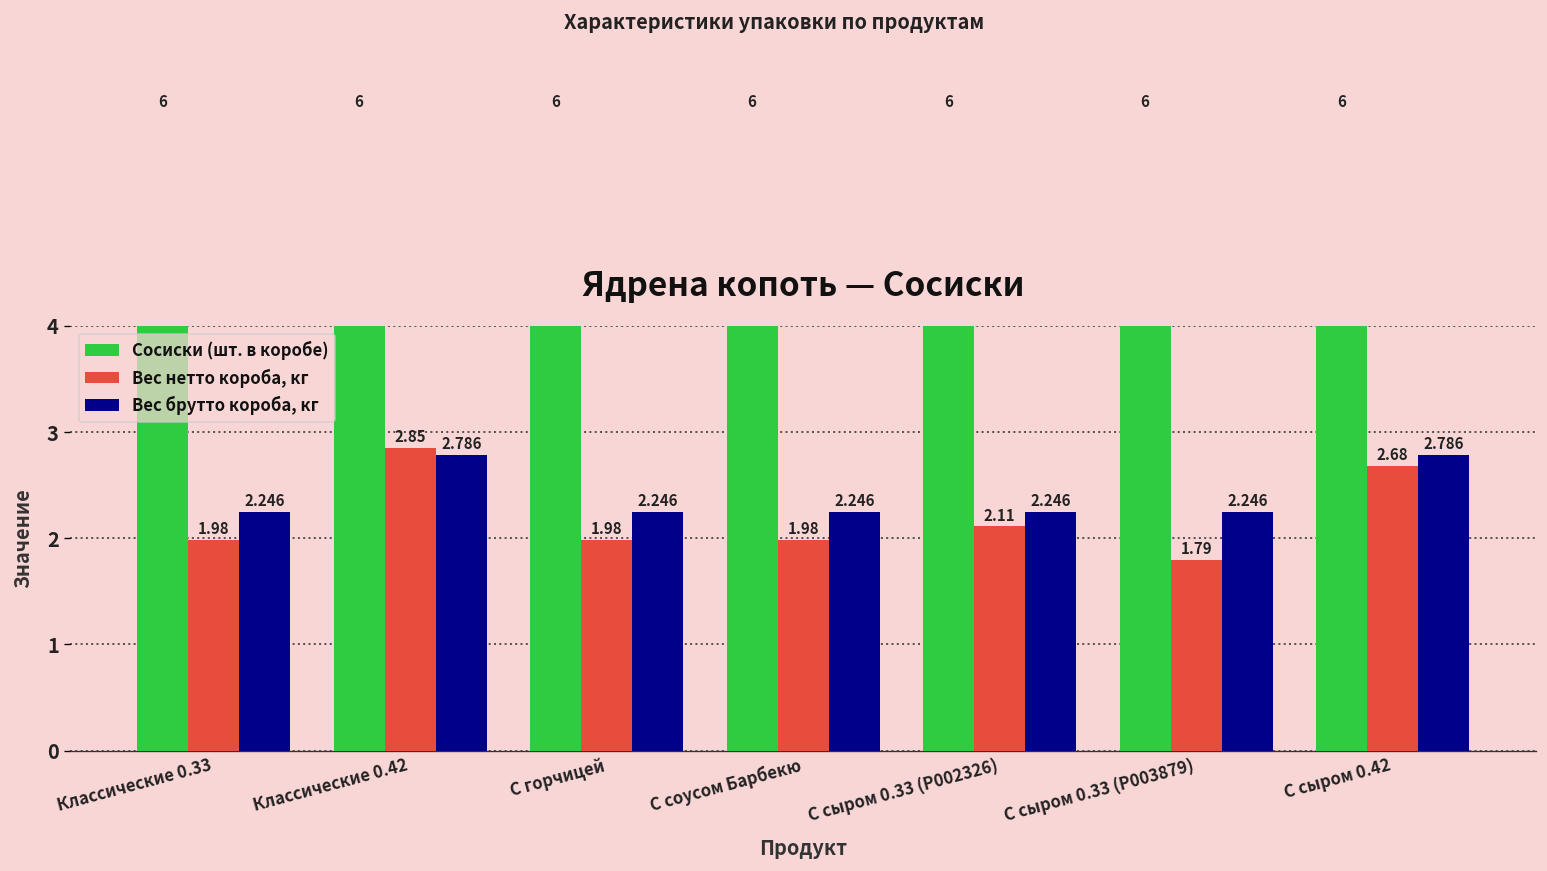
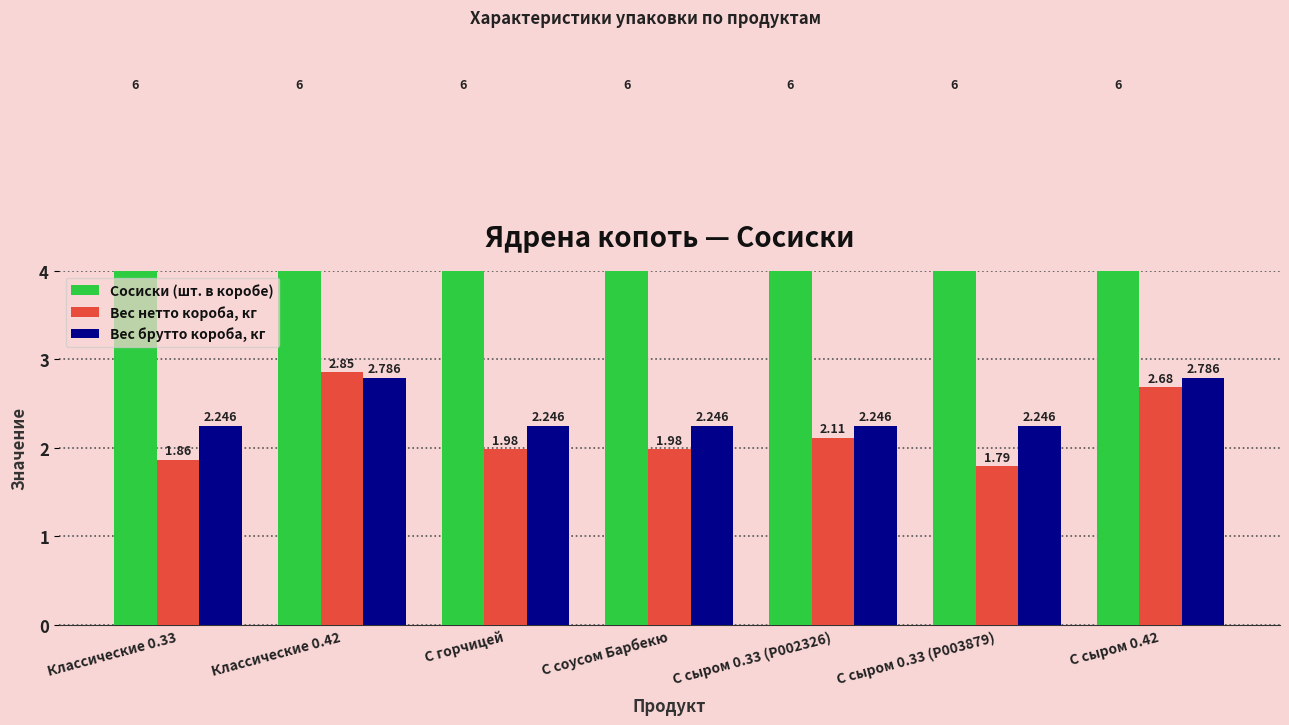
  {
    "Вес нетто короба, кг": {
-     "Классические 0.33": 1.98,
+     "Классические 0.33": 1.86,
      "Классические 0.42": 2.85,
      "С горчицей": 1.98,
      "С соусом Барбекю": 1.98,
      "С сыром 0.33 (P002326)": 2.11,
      "С сыром 0.33 (P003879)": 1.79,
      "С сыром 0.42": 2.68
    },
    "Вес брутто короба, кг": {
      "Классические 0.33": 2.246,
      "Классические 0.42": 2.786,
      "С горчицей": 2.246,
      "С соусом Барбекю": 2.246,
      "С сыром 0.33 (P002326)": 2.246,
      "С сыром 0.33 (P003879)": 2.246,
      "С сыром 0.42": 2.786
    }
  }
